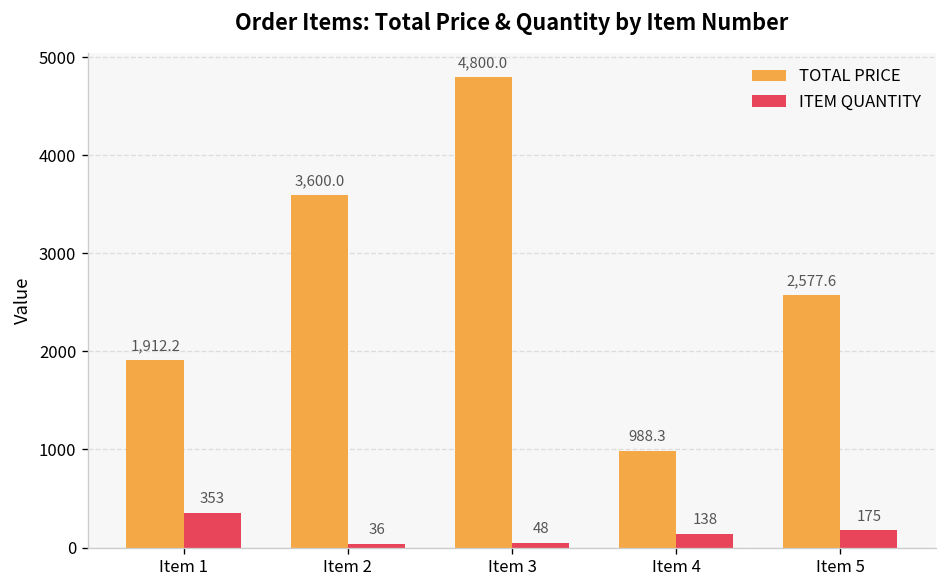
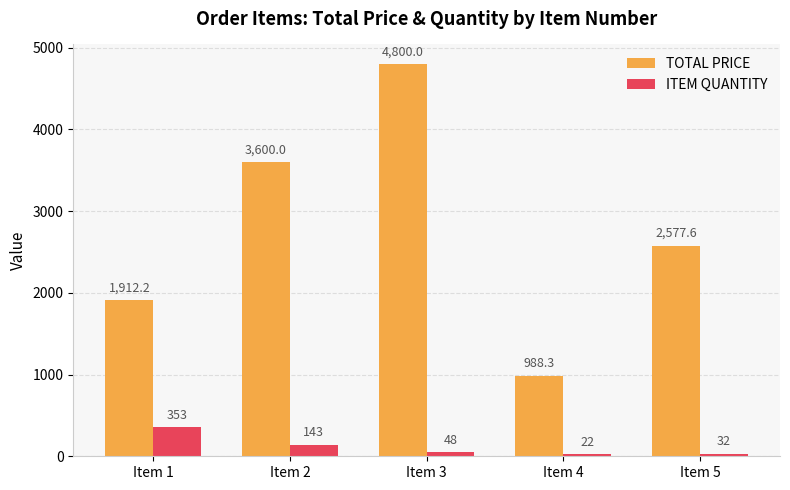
  {
    "TOTAL PRICE": {
      "Item 1": "1,912.2",
      "Item 2": "3,600.0",
      "Item 3": "4,800.0",
      "Item 4": "988.3",
      "Item 5": "2,577.6"
    },
    "ITEM QUANTITY": {
      "Item 1": "353",
-     "Item 2": "36",
+     "Item 2": "143",
      "Item 3": "48",
-     "Item 4": "138",
-     "Item 5": "175"
+     "Item 4": "22",
+     "Item 5": "32"
    }
  }
